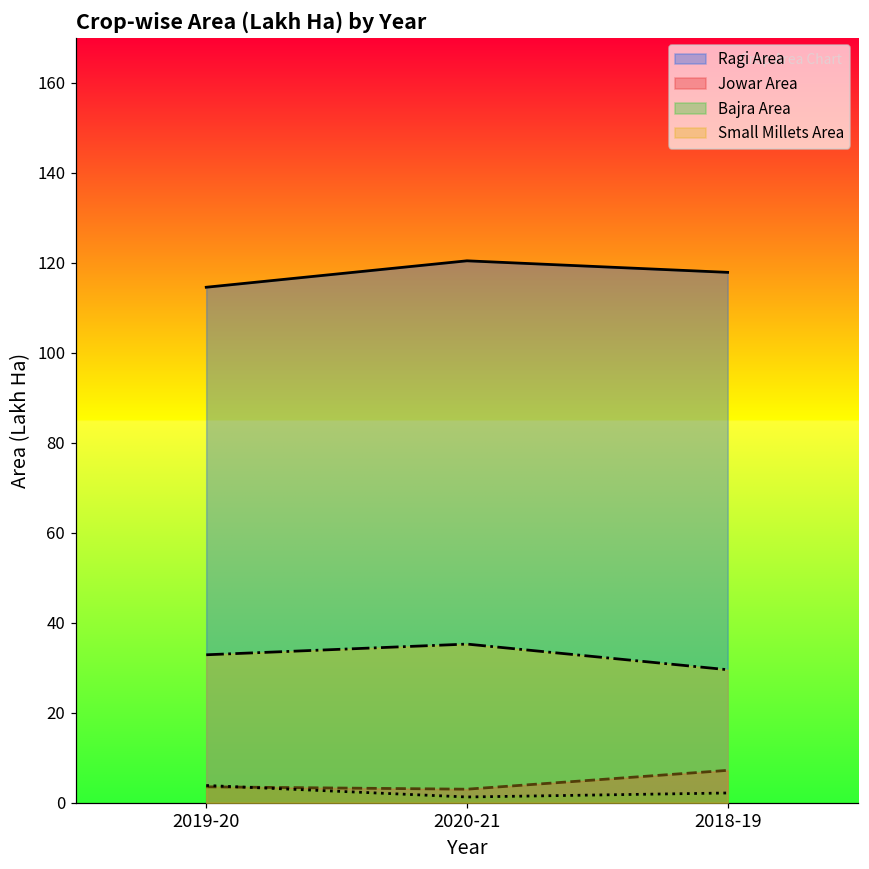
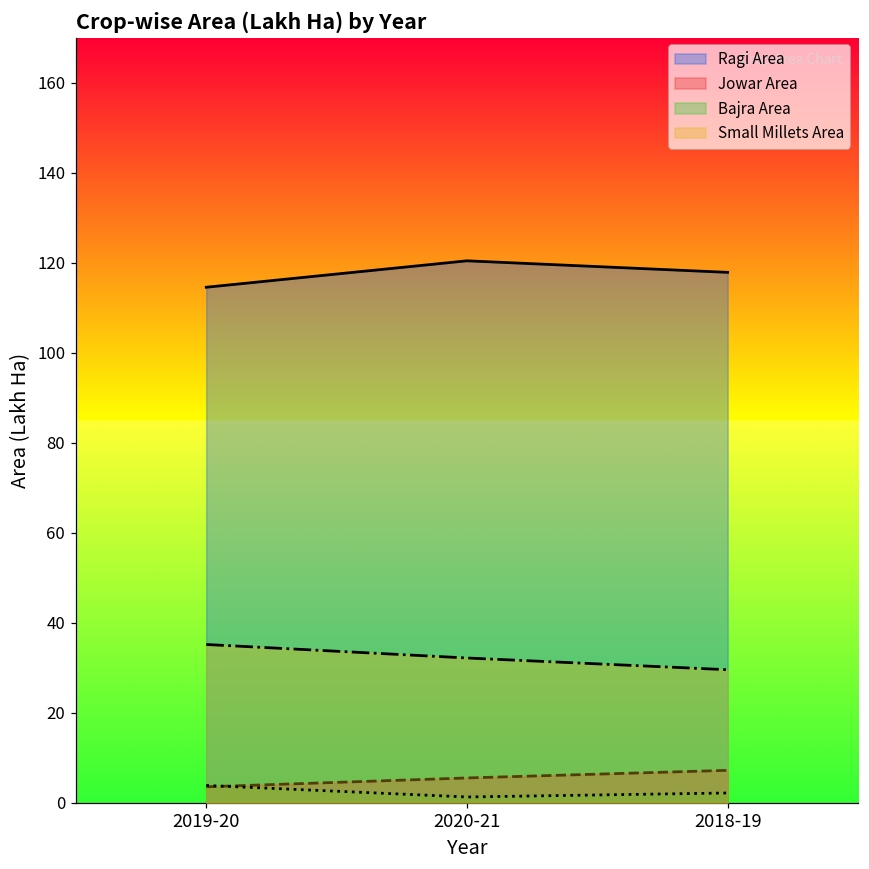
  {
    "Ragi Area": {
      "2019-20": 115,
      "2020-21": 120,
      "2018-19": 118
    },
    "Jowar Area": {
-     "2020-21": 3,
+     "2020-21": 6,
      "2018-19": 7
    },
    "Bajra Area": {
      "2020-21": 1,
      "2018-19": 2
    },
    "Small Millets Area": {
-     "2019-20": 33,
-     "2020-21": 35,
+     "2019-20": 35,
+     "2020-21": 32,
      "2018-19": 30
    }
  }
